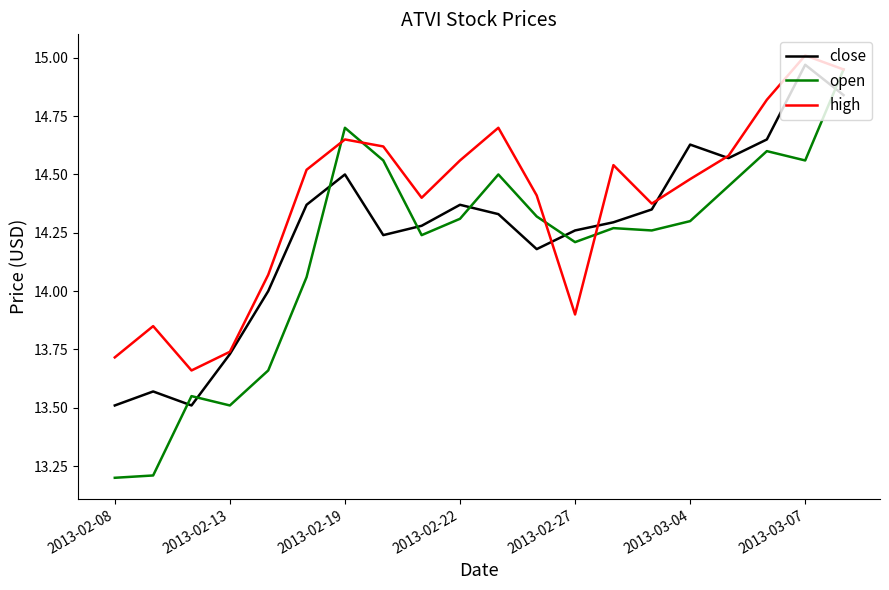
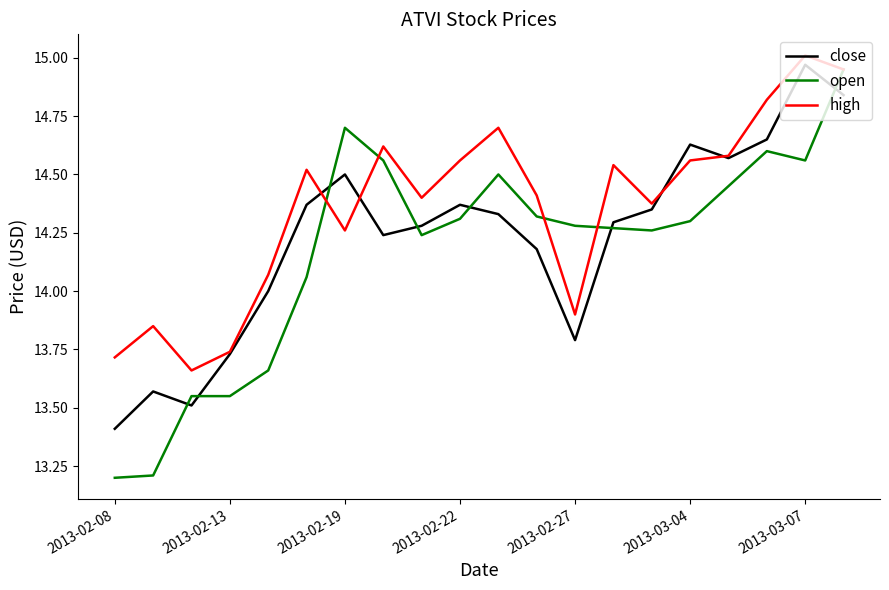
  {
    "close": {
-     "2013-02-08": 13.51,
+     "2013-02-08": 13.41,
      "2013-02-19": 14.50,
      "2013-02-22": 14.37,
-     "2013-02-27": 14.26,
+     "2013-02-27": 13.79,
      "2013-03-04": 14.63
    },
    "open": {
      "2013-02-08": 13.20,
-     "2013-02-13": 13.51,
+     "2013-02-13": 13.55,
      "2013-02-19": 14.70,
      "2013-02-22": 14.31,
-     "2013-02-27": 14.21,
+     "2013-02-27": 14.28,
      "2013-03-04": 14.30,
      "2013-03-07": 14.56
    },
    "high": {
      "2013-02-08": 13.72,
-     "2013-02-19": 14.65,
+     "2013-02-19": 14.26,
      "2013-02-22": 14.56,
      "2013-02-27": 13.90,
-     "2013-03-04": 14.48
+     "2013-03-04": 14.56
    }
  }
